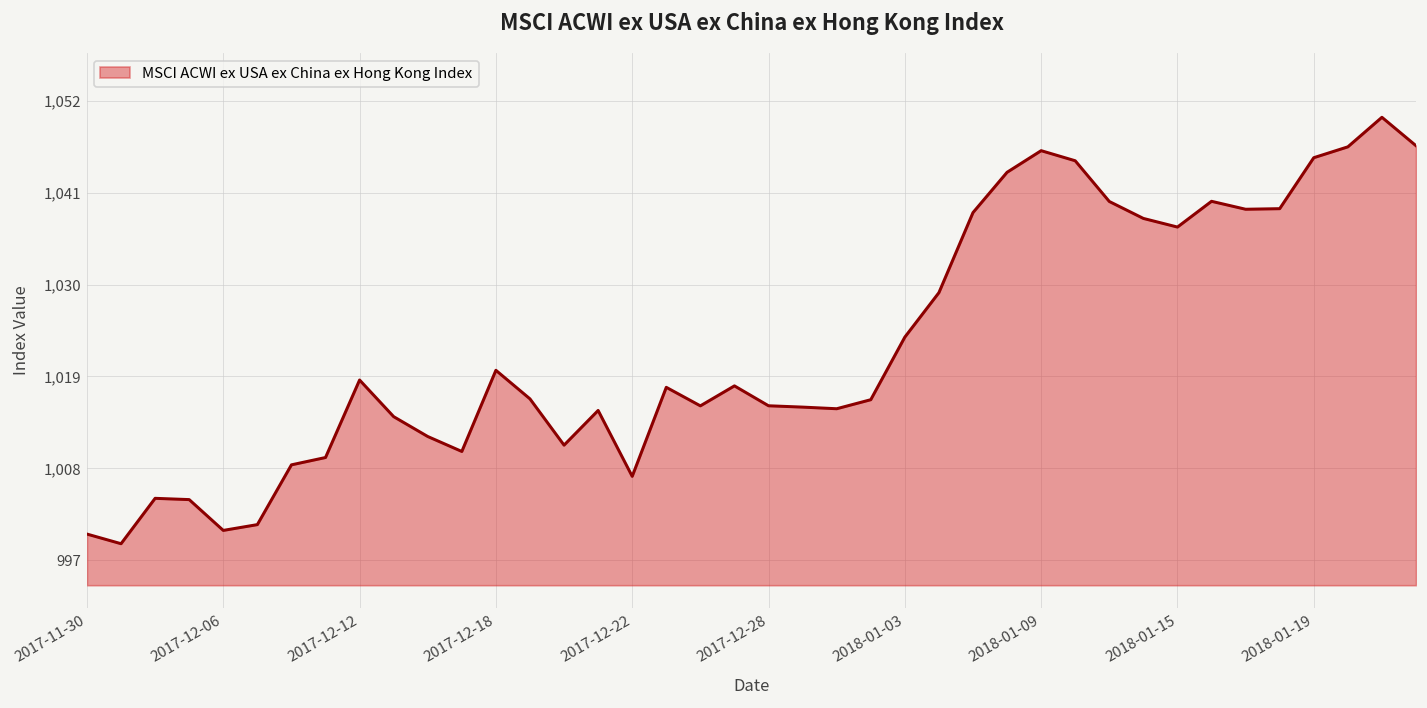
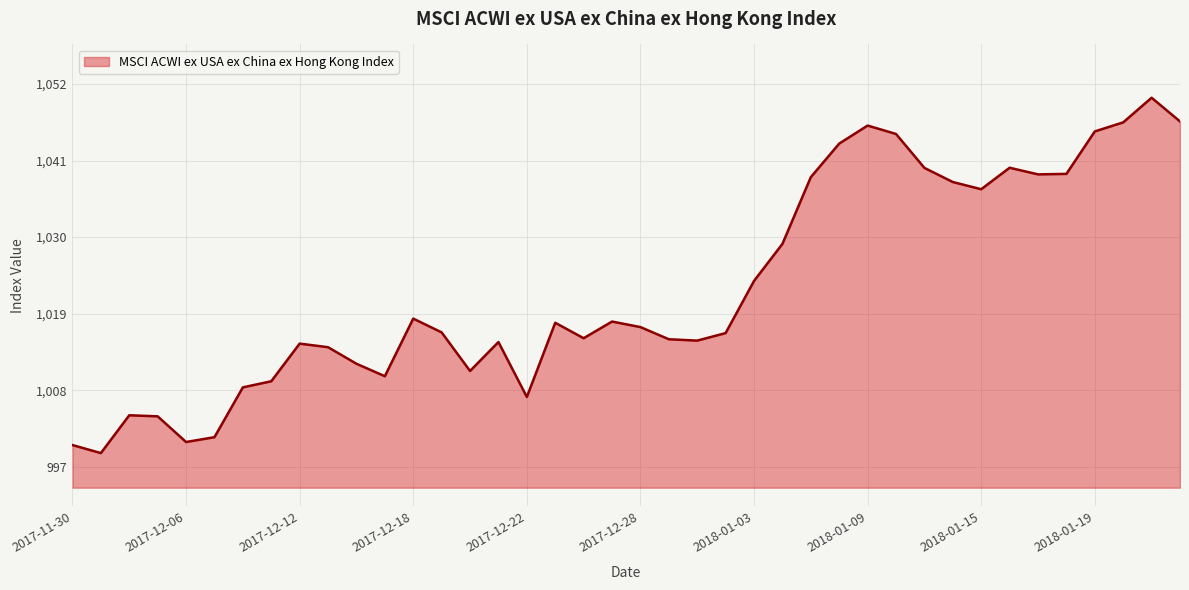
  {
    "2017-11-30": "1,000",
    "2017-12-06": "1,000",
-   "2017-12-12": "1,019",
-   "2017-12-18": "1,020",
+   "2017-12-12": "1,015",
+   "2017-12-18": "1,018",
    "2017-12-22": "1,007",
-   "2017-12-28": "1,015",
+   "2017-12-28": "1,017",
    "2018-01-03": "1,024",
    "2018-01-09": "1,046",
    "2018-01-15": "1,037",
    "2018-01-19": "1,045"
  }
